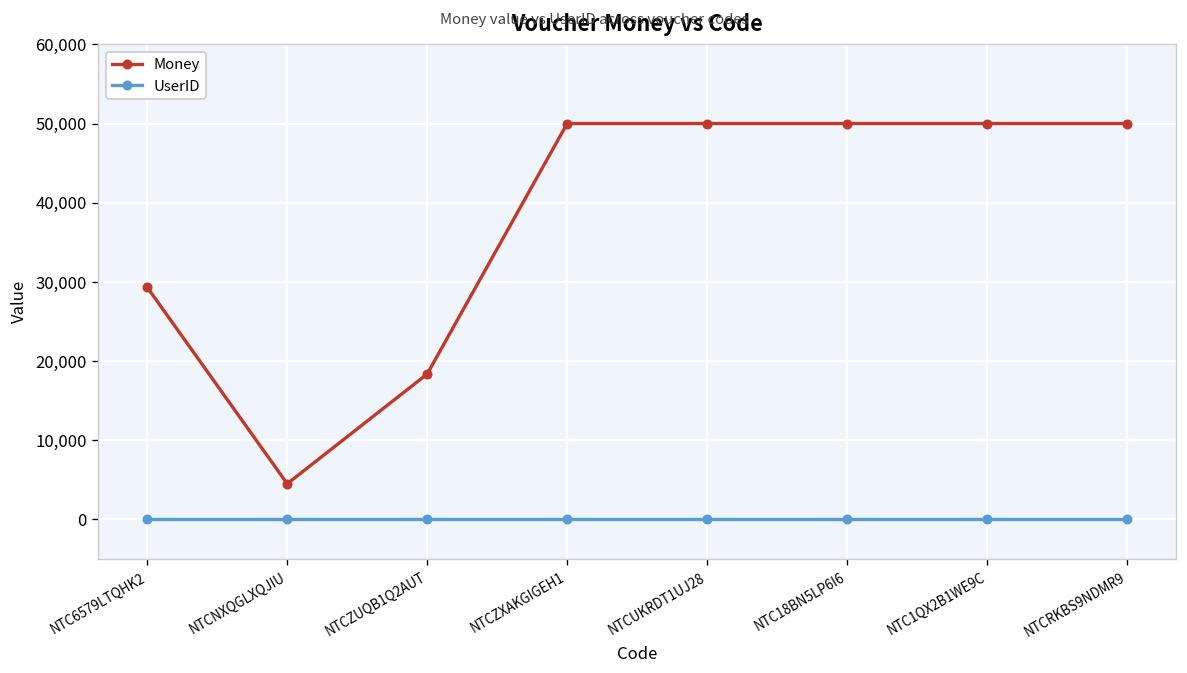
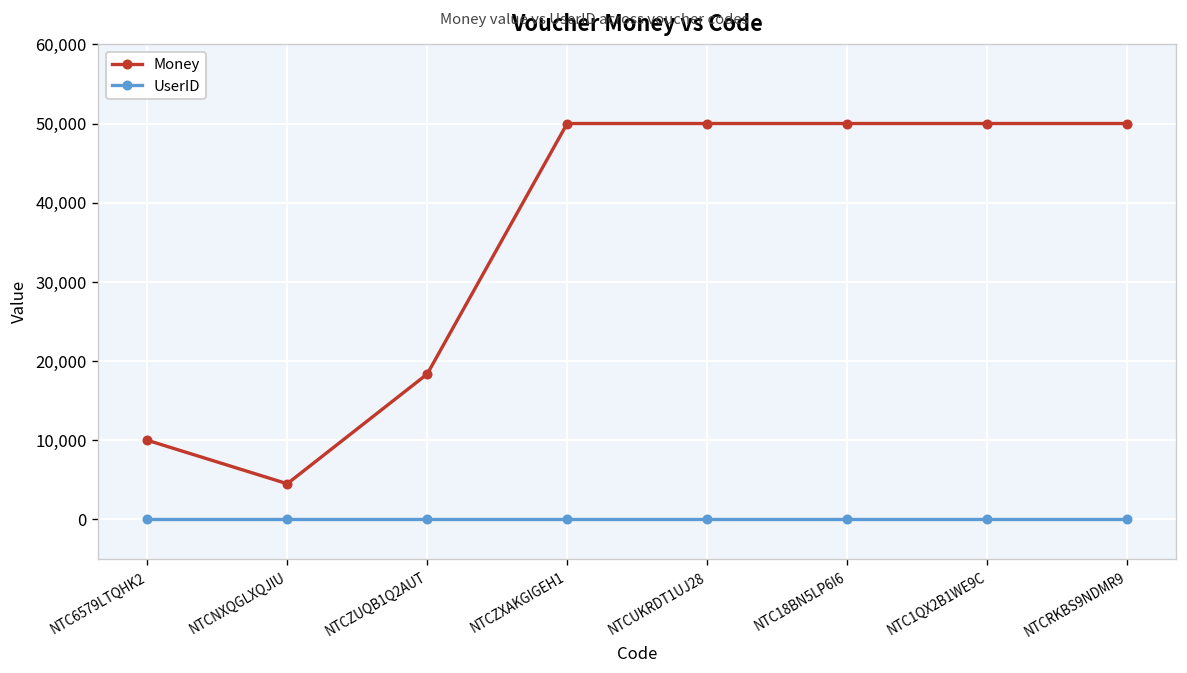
  {
    "Money": {
-     "NTC6579LTQHK2": "29,000",
+     "NTC6579LTQHK2": "10,000",
      "NTCNXQGLXQJIU": "5,000",
      "NTCZUQB1Q2AUT": "18,000",
      "NTCZXAKGIGEH1": "50,000",
      "NTCUKRDT1UJ28": "50,000",
      "NTC18BN5LP6I6": "50,000",
      "NTC1QX2B1WE9C": "50,000",
      "NTCRKBS9NDMR9": "50,000"
    },
    "UserID": {
      "NTC6579LTQHK2": "0",
      "NTCNXQGLXQJIU": "0",
      "NTCZUQB1Q2AUT": "0",
      "NTCZXAKGIGEH1": "0",
      "NTCUKRDT1UJ28": "0",
      "NTC18BN5LP6I6": "0",
      "NTC1QX2B1WE9C": "0",
      "NTCRKBS9NDMR9": "0"
    }
  }
